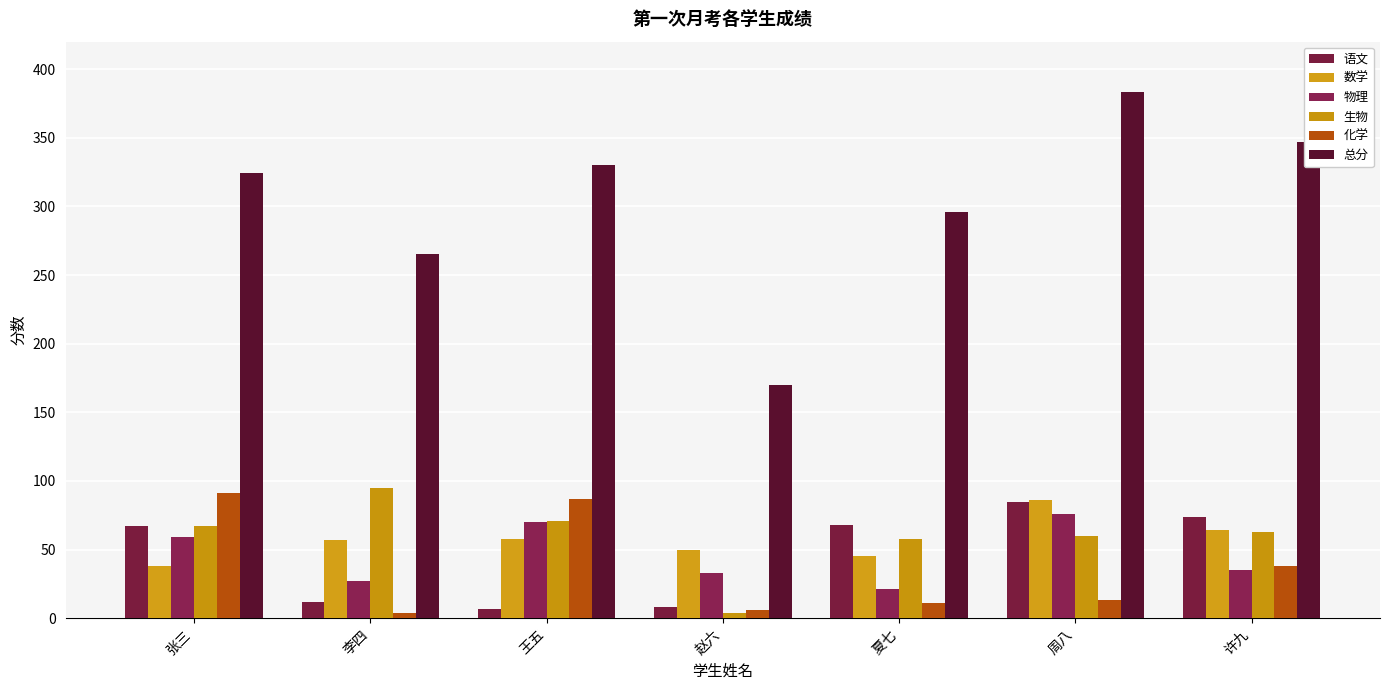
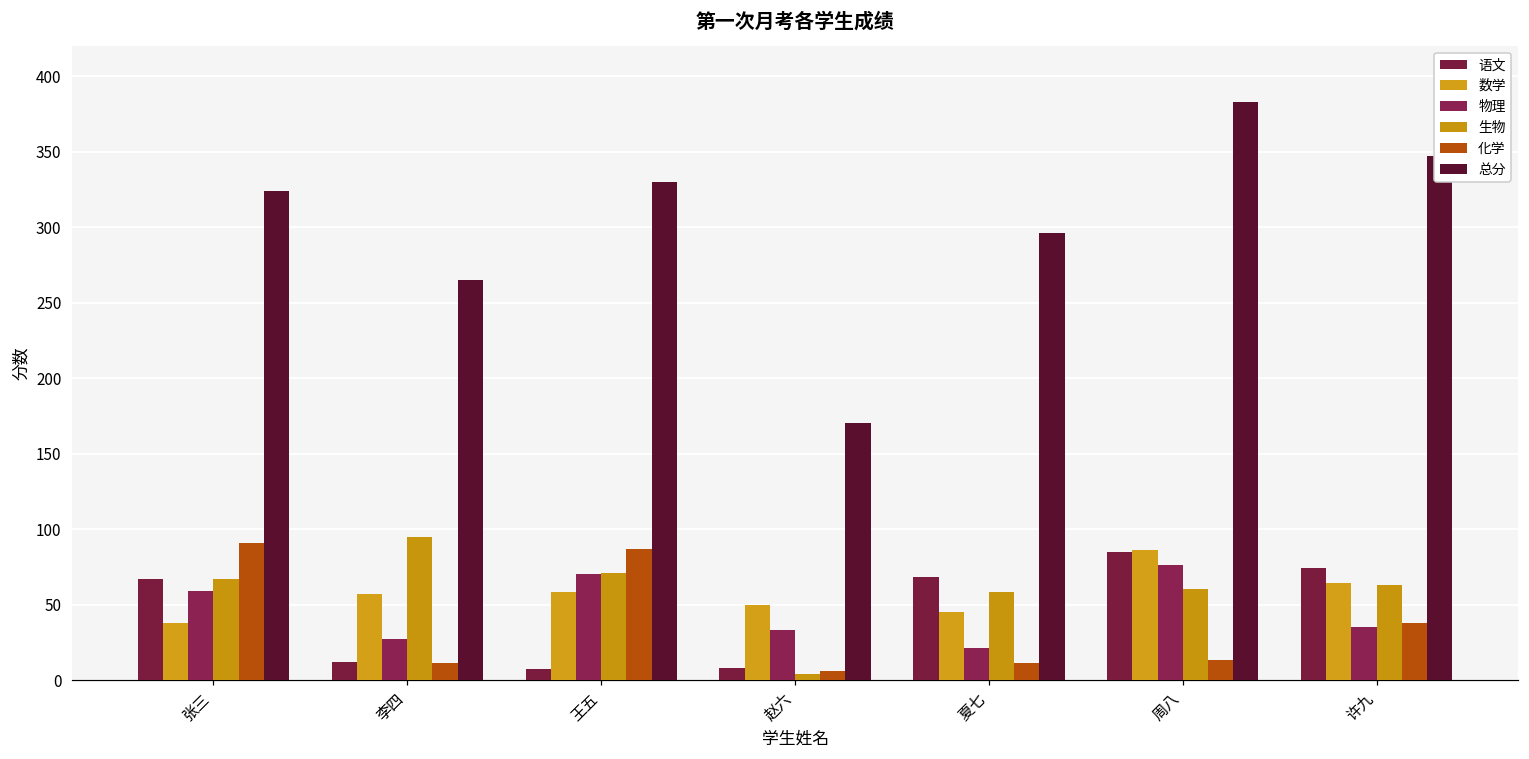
  {
    "化学": {
      "张三": 91,
-     "李四": 4,
+     "李四": 11,
      "王五": 87,
      "赵六": 6,
      "夏七": 11,
      "周八": 13,
      "许九": 38
    }
  }
